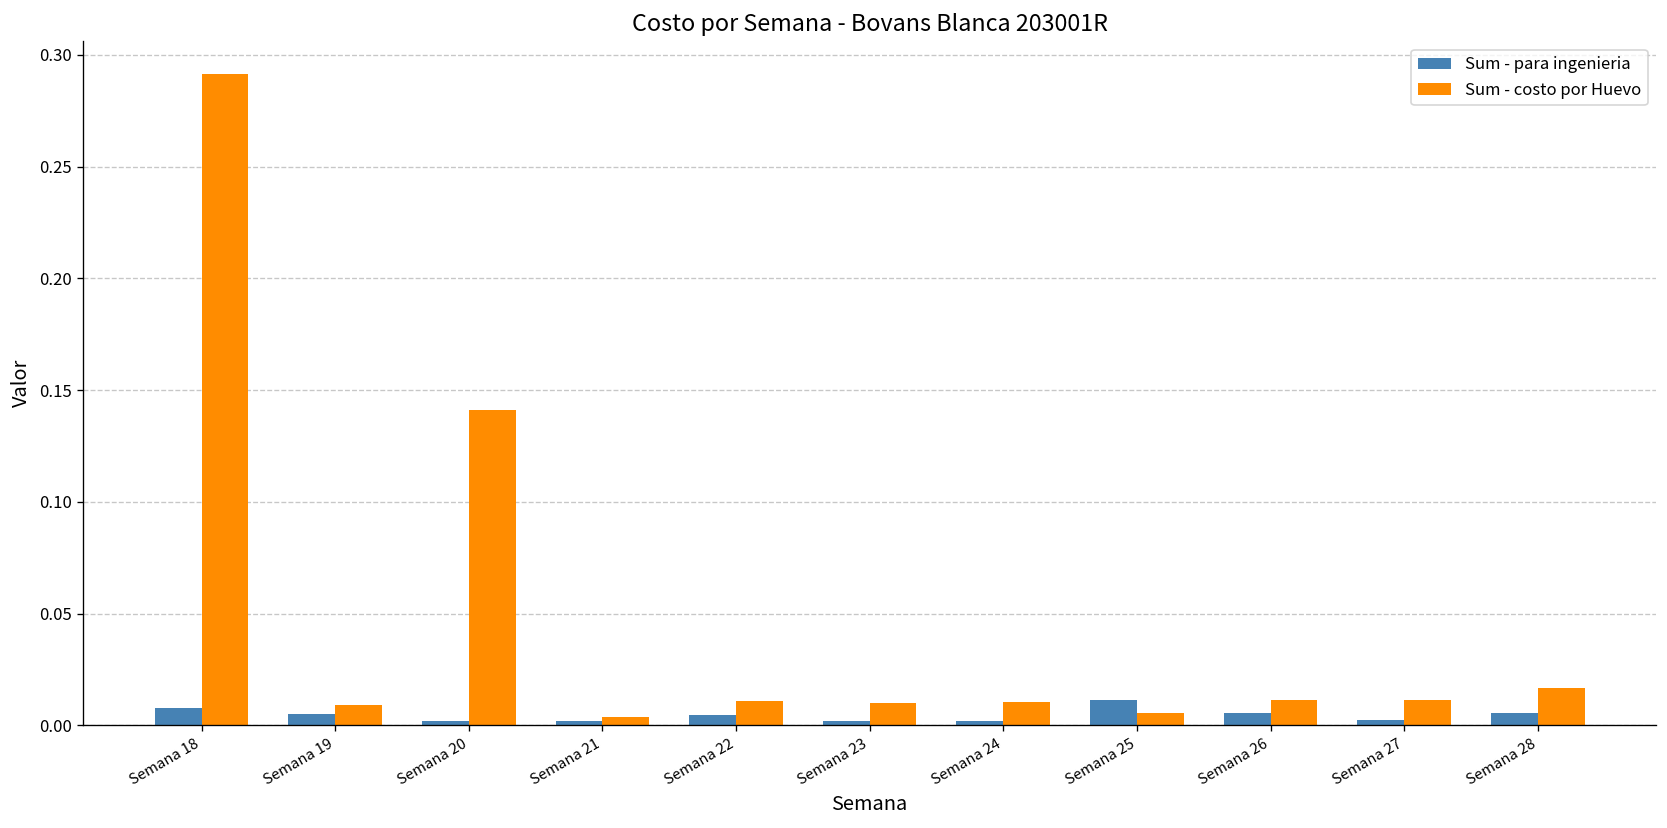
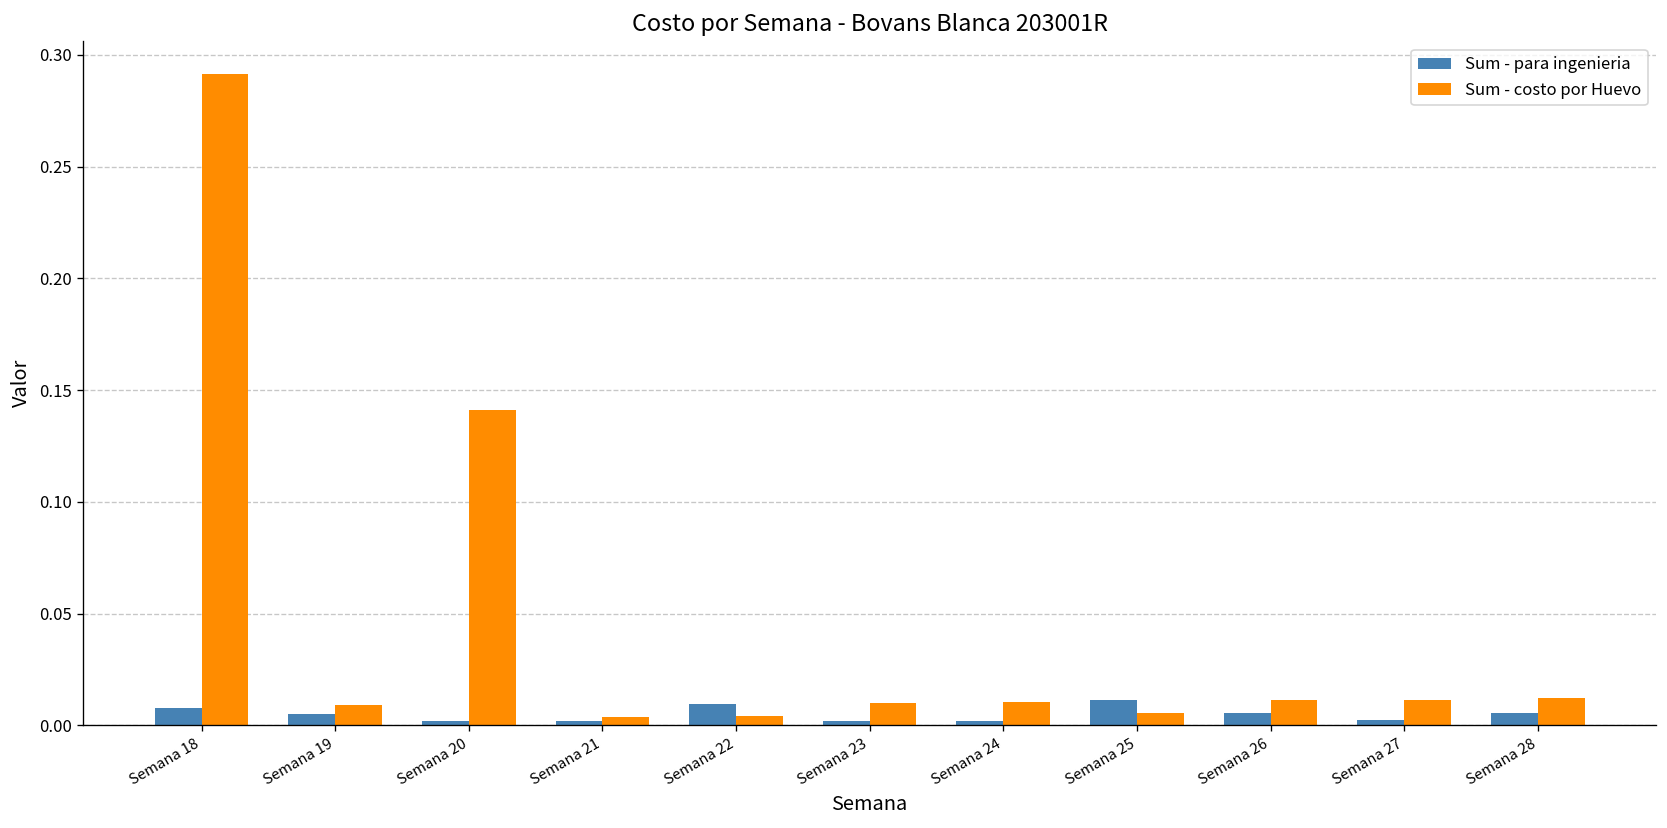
  {
    "Sum - para ingenieria": {
      "Semana 18": 0.008,
      "Semana 19": 0.005,
      "Semana 20": 0.002,
      "Semana 21": 0.002,
-     "Semana 22": 0.005,
+     "Semana 22": 0.010,
      "Semana 23": 0.002,
      "Semana 24": 0.002,
      "Semana 25": 0.011,
      "Semana 26": 0.005,
      "Semana 27": 0.002,
      "Semana 28": 0.005
    },
    "Sum - costo por Huevo": {
      "Semana 18": 0.292,
      "Semana 19": 0.009,
      "Semana 20": 0.141,
      "Semana 21": 0.004,
-     "Semana 22": 0.011,
+     "Semana 22": 0.004,
      "Semana 23": 0.010,
      "Semana 24": 0.011,
      "Semana 25": 0.005,
      "Semana 26": 0.011,
      "Semana 27": 0.011,
-     "Semana 28": 0.017
+     "Semana 28": 0.012
    }
  }
